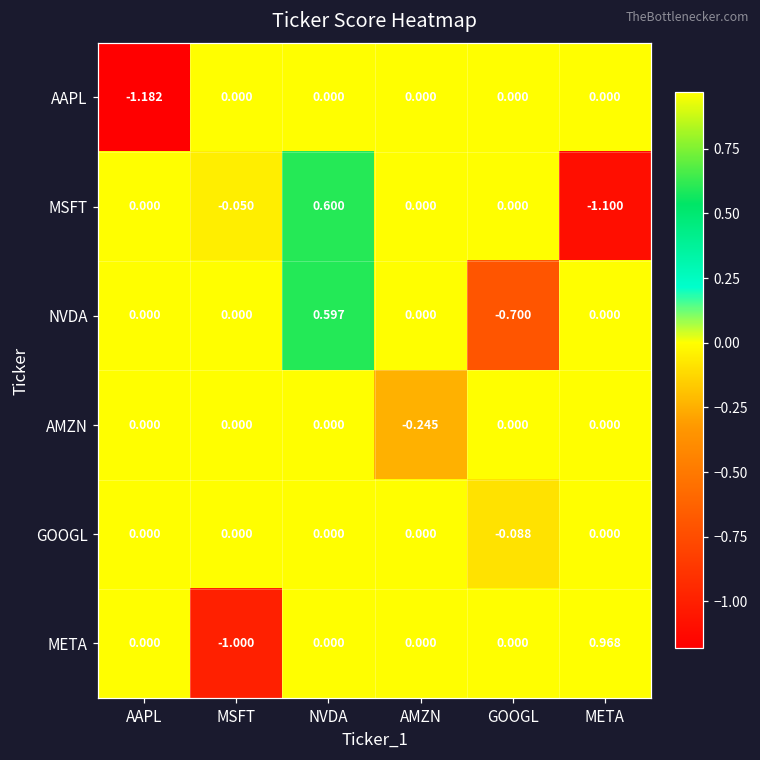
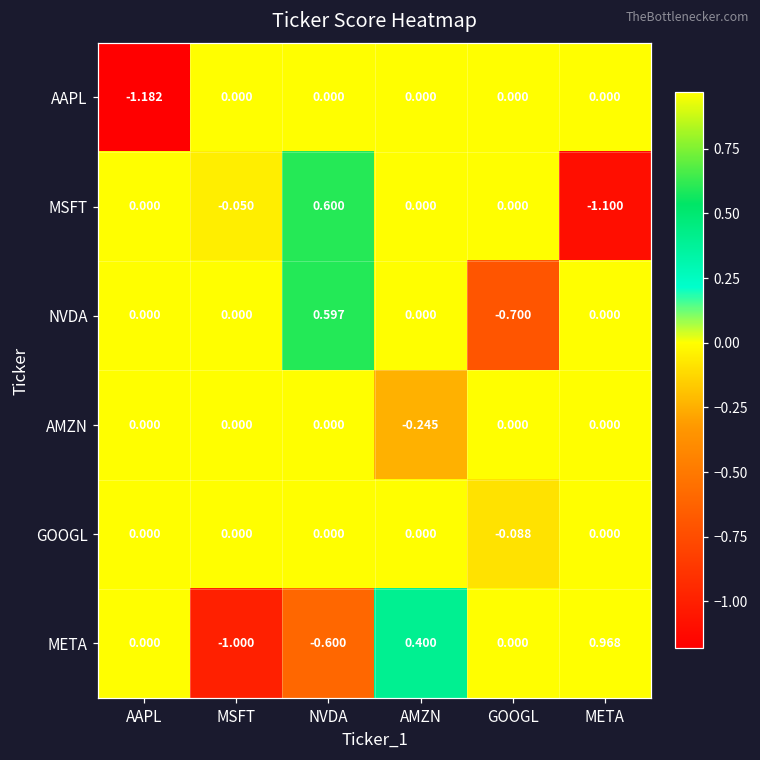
  {
    "AAPL": {
      "AAPL": -1.182,
      "MSFT": 0.000,
      "NVDA": 0.000,
      "AMZN": 0.000,
      "GOOGL": 0.000,
      "META": 0.000
    },
    "MSFT": {
      "AAPL": 0.000,
      "MSFT": -0.050,
      "NVDA": 0.600,
      "AMZN": 0.000,
      "GOOGL": 0.000,
      "META": -1.100
    },
    "NVDA": {
      "AAPL": 0.000,
      "MSFT": 0.000,
      "NVDA": 0.597,
      "AMZN": 0.000,
      "GOOGL": -0.700,
      "META": 0.000
    },
    "AMZN": {
      "AAPL": 0.000,
      "MSFT": 0.000,
      "NVDA": 0.000,
      "AMZN": -0.245,
      "GOOGL": 0.000,
      "META": 0.000
    },
    "GOOGL": {
      "AAPL": 0.000,
      "MSFT": 0.000,
      "NVDA": 0.000,
      "AMZN": 0.000,
      "GOOGL": -0.088,
      "META": 0.000
    },
    "META": {
      "AAPL": 0.000,
      "MSFT": -1.000,
-     "NVDA": 0.000,
-     "AMZN": 0.000,
+     "NVDA": -0.600,
+     "AMZN": 0.400,
      "GOOGL": 0.000,
      "META": 0.968
    }
  }
